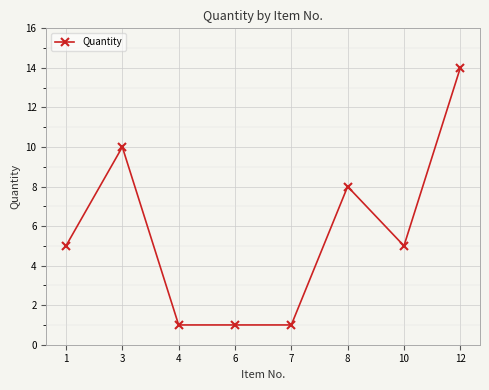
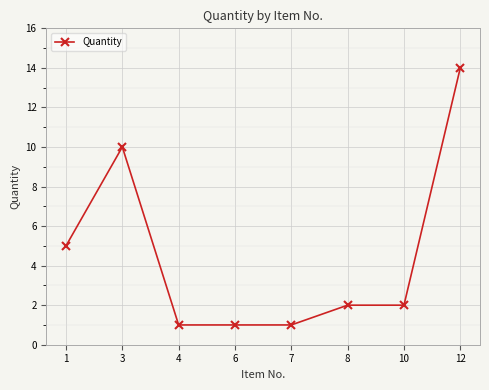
  {
    "1": 5,
    "3": 10,
    "4": 1,
    "6": 1,
    "7": 1,
-   "8": 8,
-   "10": 5,
+   "8": 2,
+   "10": 2,
    "12": 14
  }
